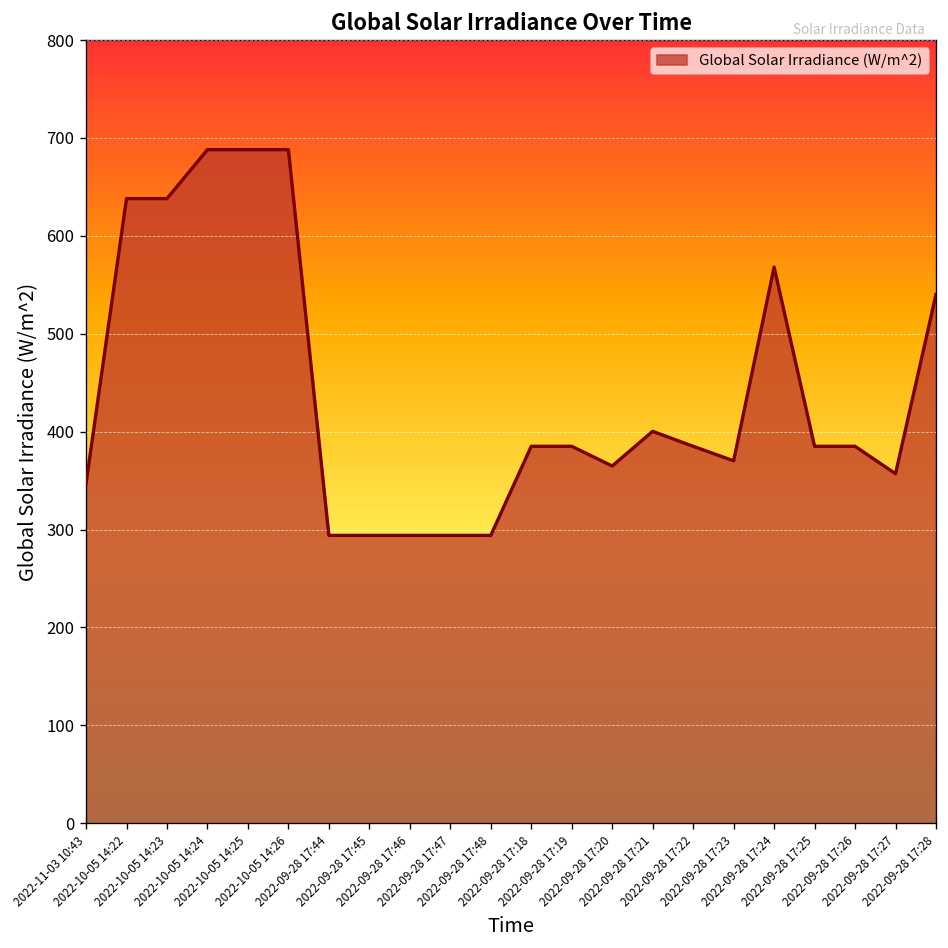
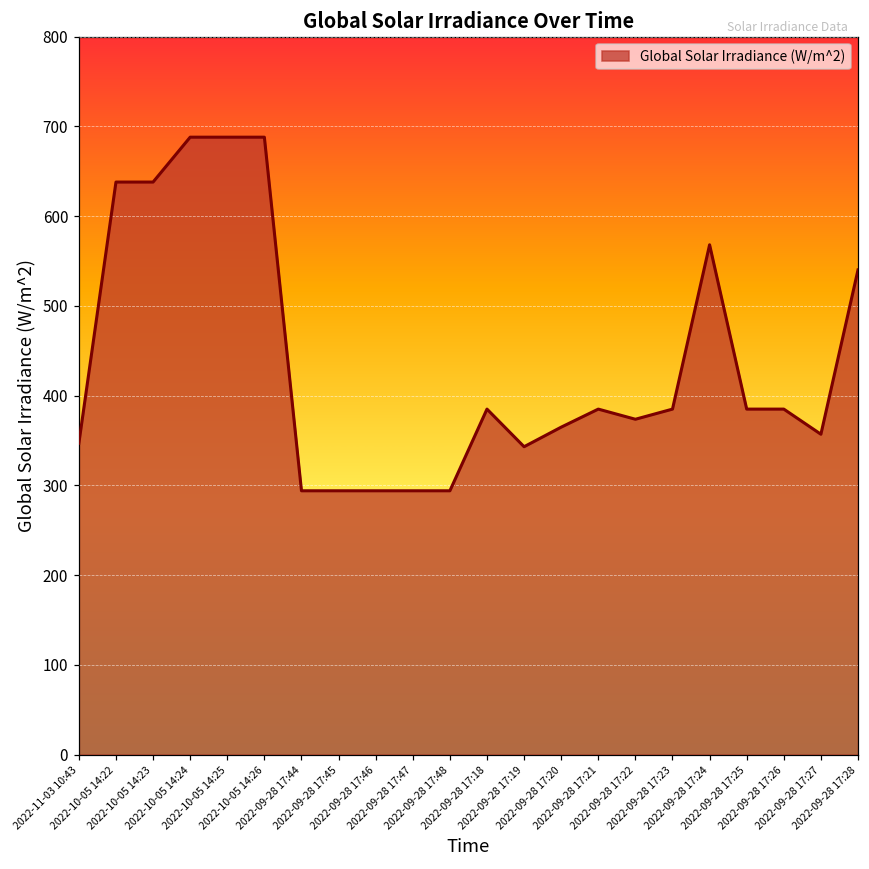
  {
    "2022-11-03 10:43": 350,
    "2022-10-05 14:22": 640,
    "2022-10-05 14:23": 640,
    "2022-10-05 14:24": 690,
    "2022-10-05 14:25": 690,
    "2022-10-05 14:26": 690,
    "2022-09-28 17:44": 290,
    "2022-09-28 17:45": 290,
    "2022-09-28 17:46": 290,
    "2022-09-28 17:47": 290,
    "2022-09-28 17:48": 290,
    "2022-09-28 17:18": 390,
-   "2022-09-28 17:19": 390,
+   "2022-09-28 17:19": 340,
    "2022-09-28 17:20": 360,
-   "2022-09-28 17:21": 400,
-   "2022-09-28 17:22": 390,
-   "2022-09-28 17:23": 370,
+   "2022-09-28 17:21": 390,
+   "2022-09-28 17:22": 370,
+   "2022-09-28 17:23": 390,
    "2022-09-28 17:24": 570,
    "2022-09-28 17:25": 390,
    "2022-09-28 17:26": 390,
    "2022-09-28 17:27": 360,
    "2022-09-28 17:28": 540
  }
